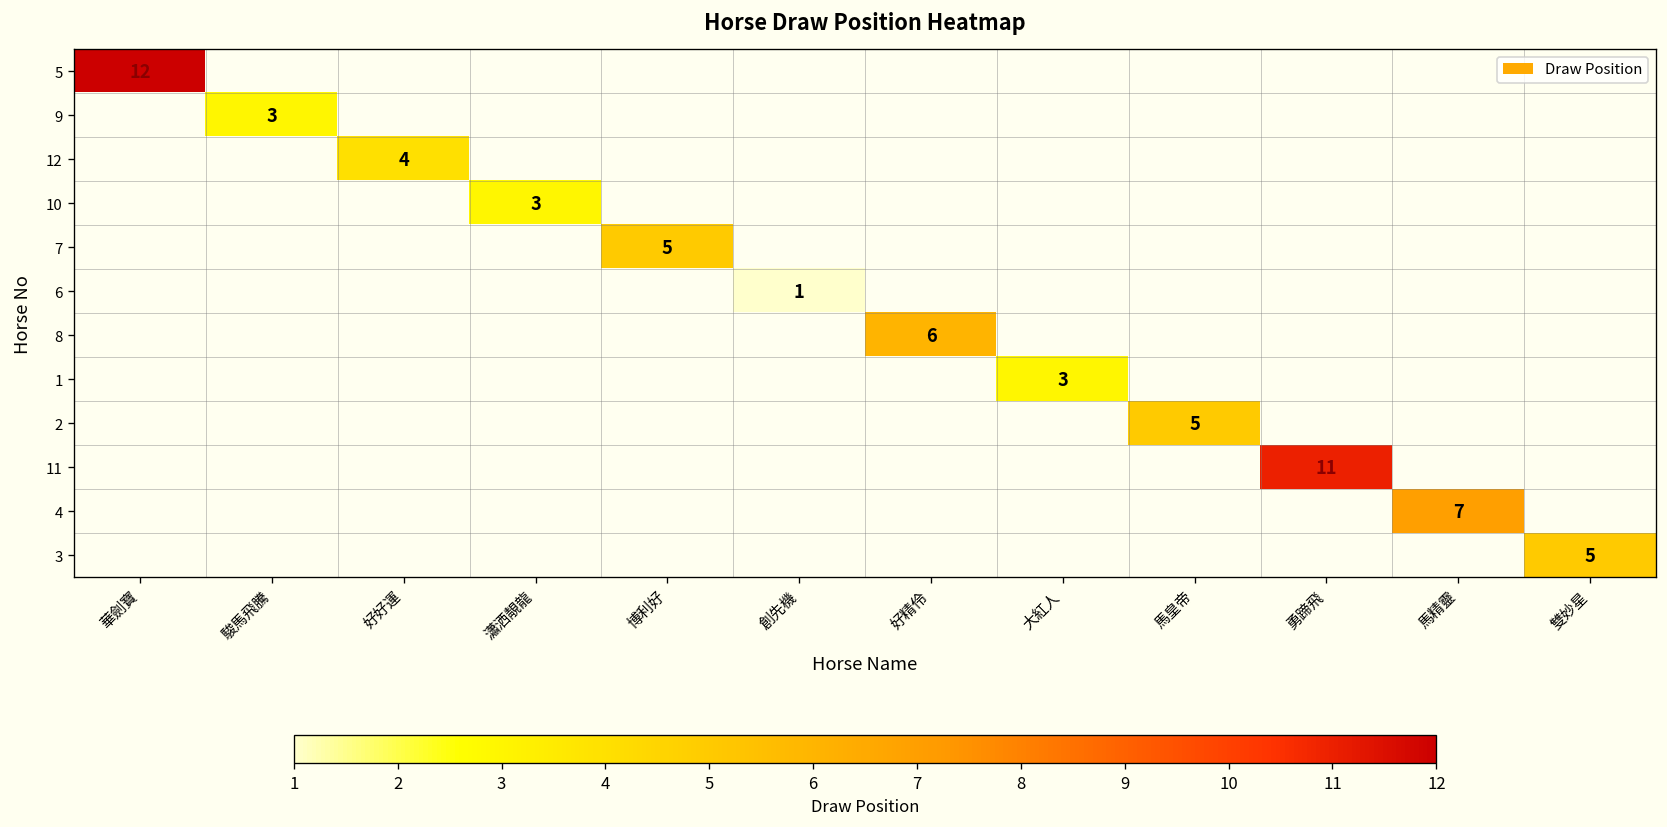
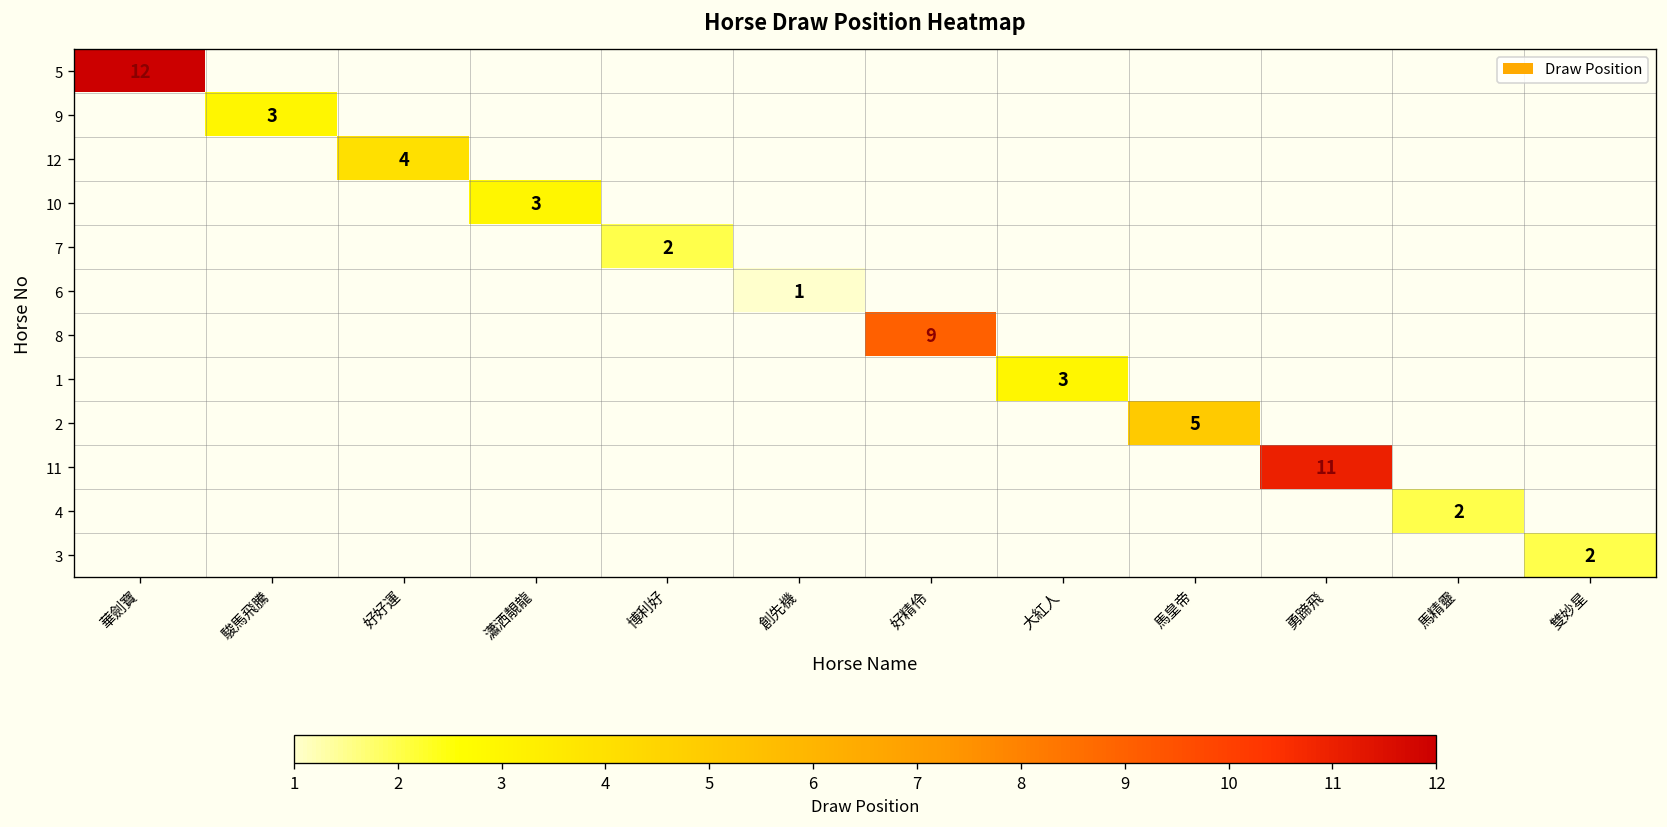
  {
    "5": {
      "華劍寶": 12
    },
    "9": {
      "駿馬飛騰": 3
    },
    "12": {
      "好好運": 4
    },
    "10": {
      "瀟洒靚龍": 3
    },
    "7": {
-     "博利好": 5
+     "博利好": 2
    },
    "6": {
      "創先機": 1
    },
    "8": {
-     "好精伶": 6
+     "好精伶": 9
    },
    "1": {
      "大紅人": 3
    },
    "2": {
      "馬皇帝": 5
    },
    "11": {
      "勇蹄飛": 11
    },
    "4": {
-     "馬精靈": 7
+     "馬精靈": 2
    },
    "3": {
-     "雙妙星": 5
+     "雙妙星": 2
    }
  }
